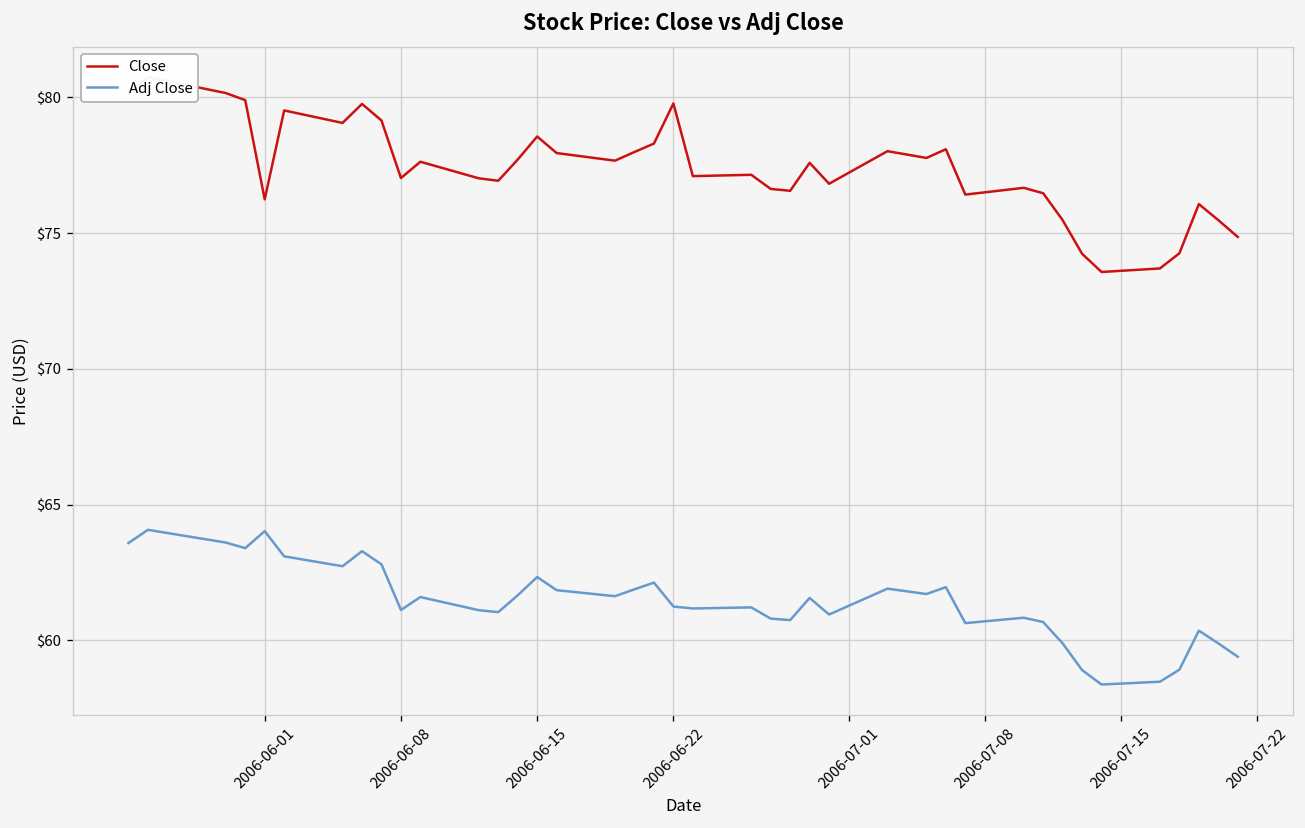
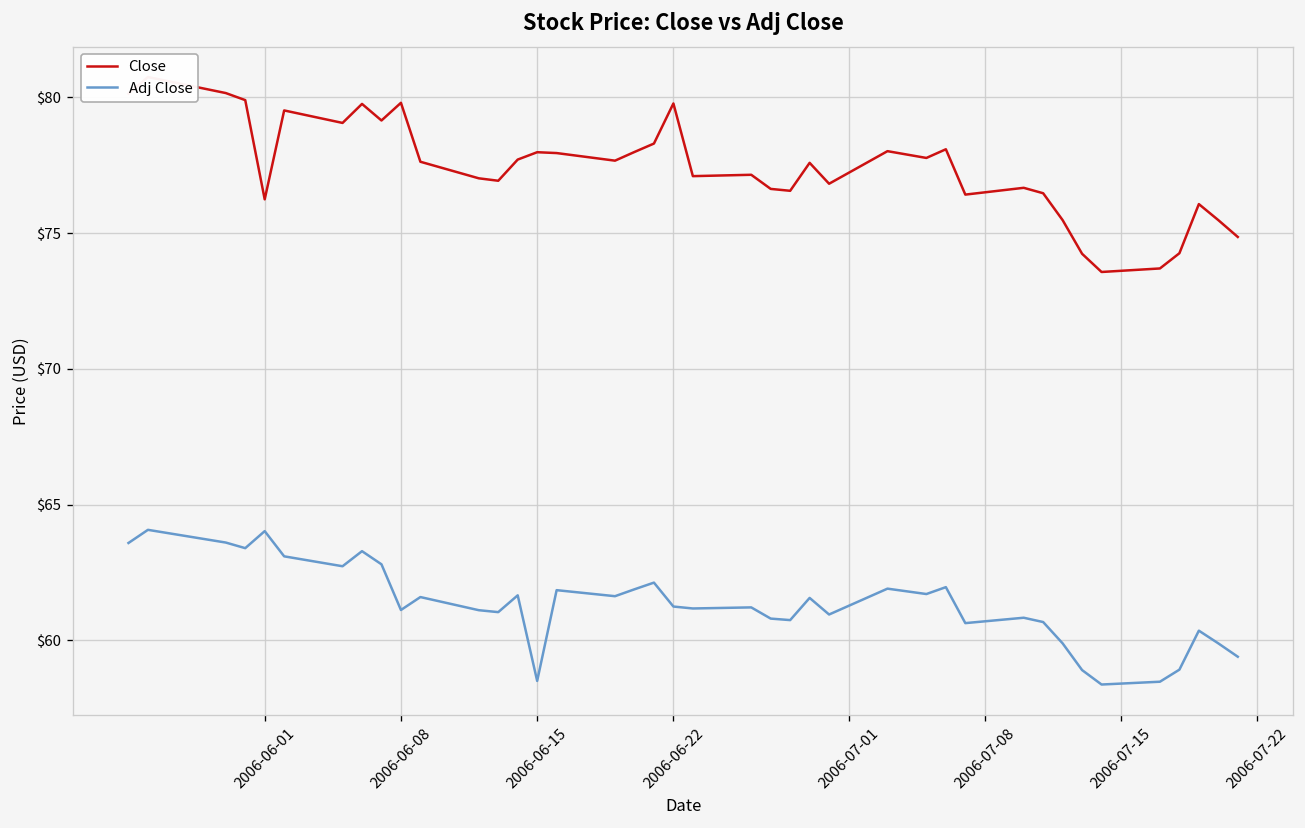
  {
    "Close": {
      "2006-06-01": "$76.2",
-     "2006-06-08": "$77.0",
-     "2006-06-15": "$78.6",
+     "2006-06-08": "$79.8",
+     "2006-06-15": "$78.0",
      "2006-06-22": "$79.8"
    },
    "Adj Close": {
      "2006-06-01": "$64.0",
      "2006-06-08": "$61.1",
-     "2006-06-15": "$62.3",
+     "2006-06-15": "$58.5",
      "2006-06-22": "$61.2"
    }
  }
